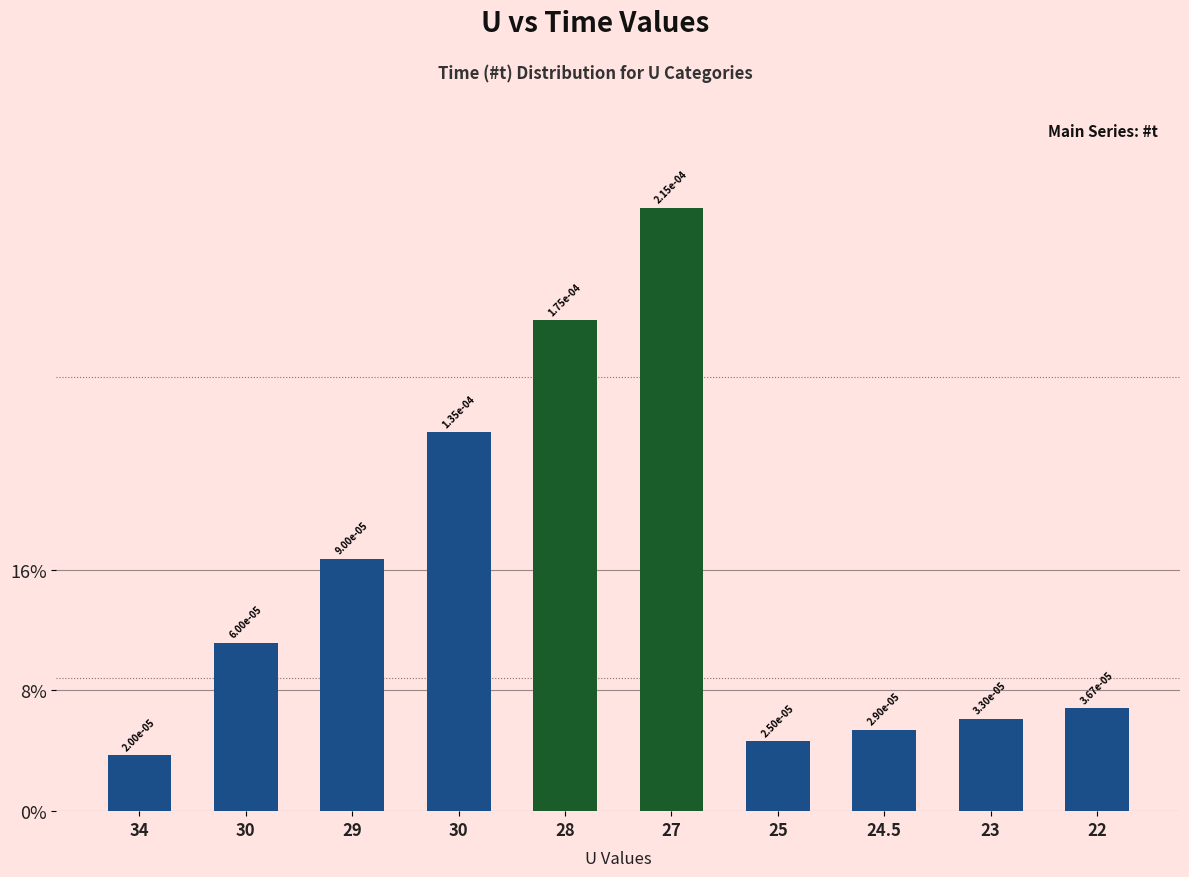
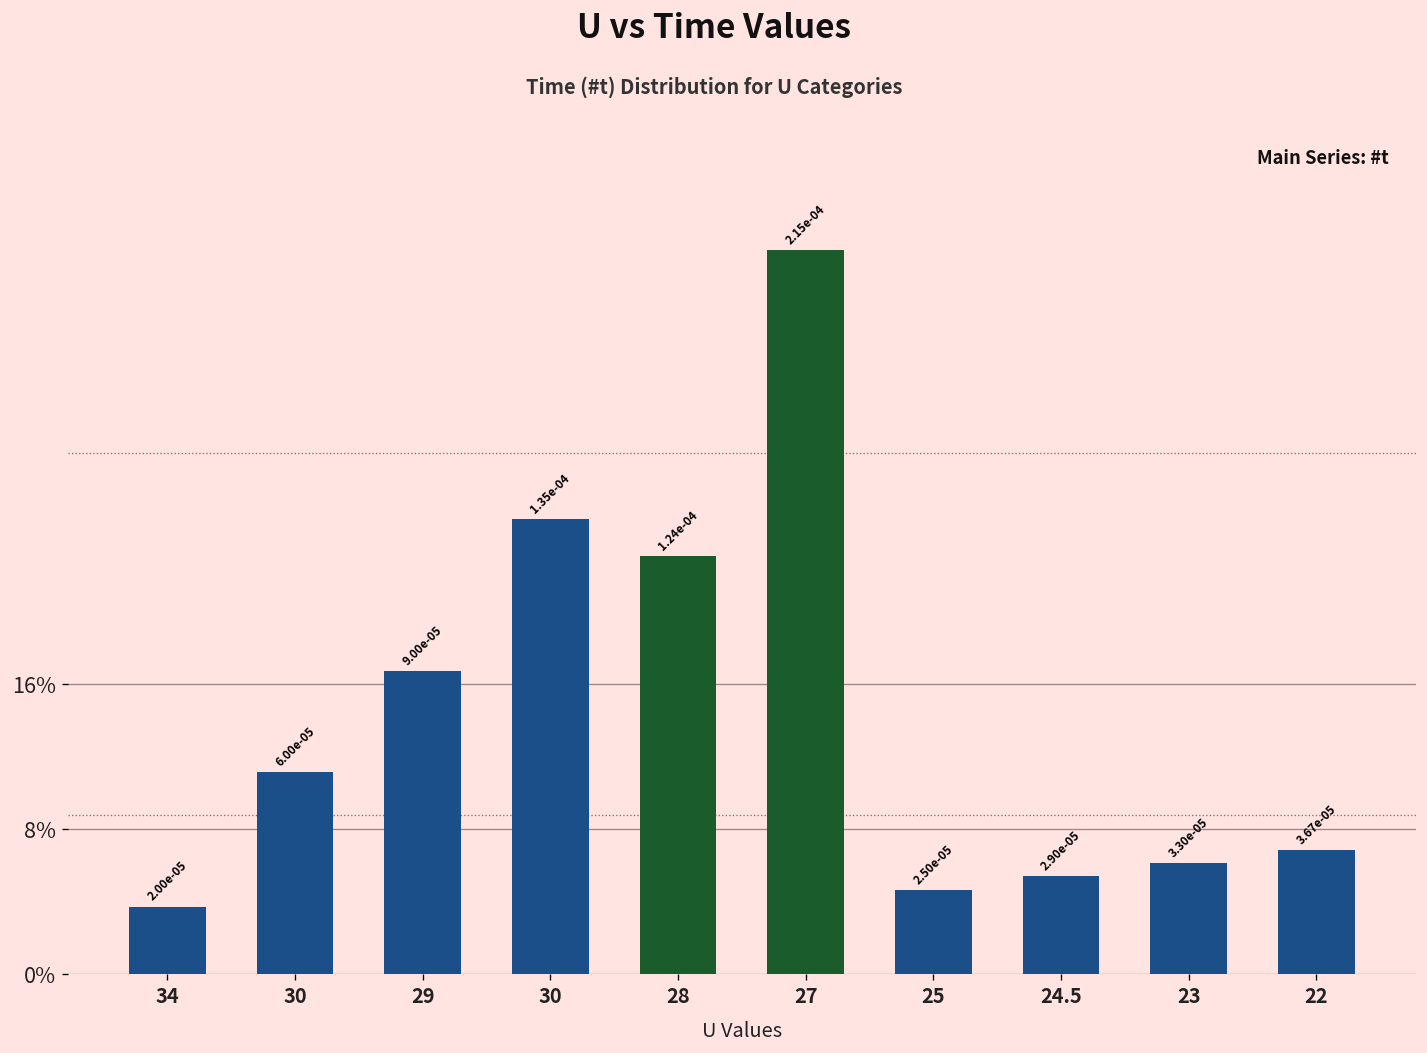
  {
    "34": "2.00e-05",
    "29": "9.00e-05",
-   "28": "1.75e-04",
+   "28": "1.24e-04",
    "27": "2.15e-04",
    "25": "2.50e-05",
    "24.5": "2.90e-05",
    "23": "3.30e-05",
    "22": "3.67e-05"
  }
